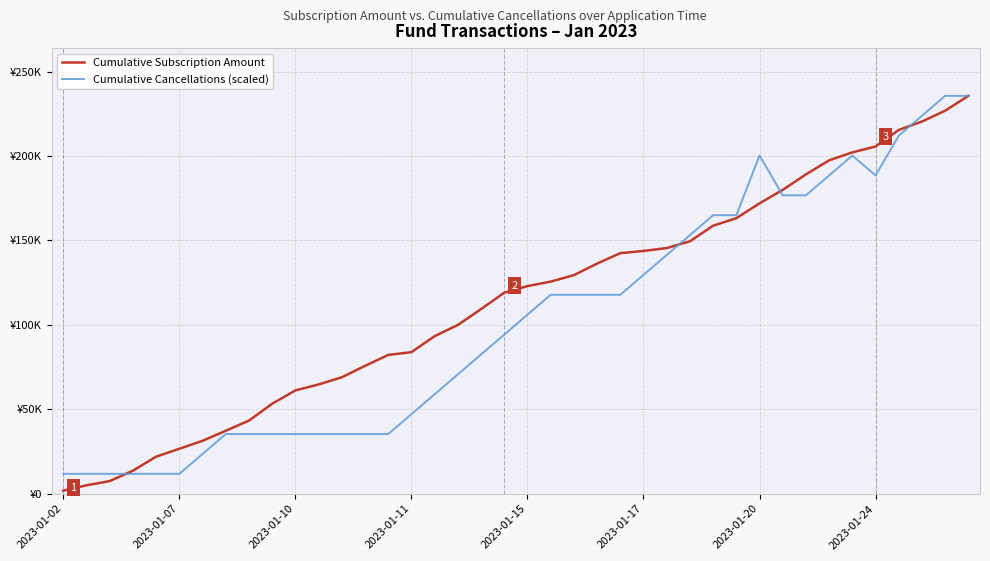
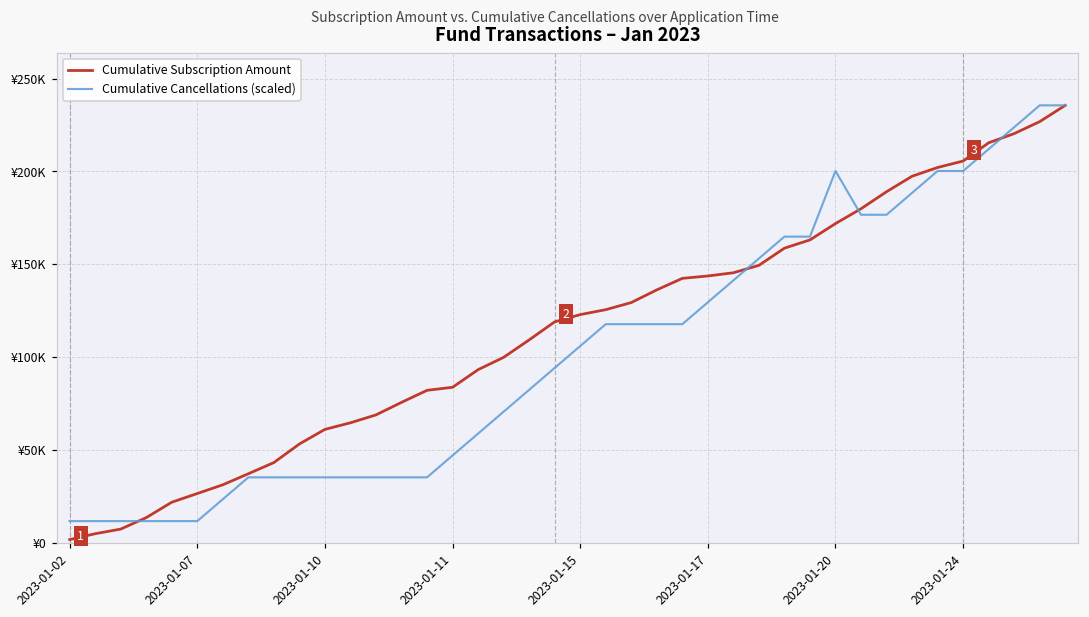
  {
    "Cumulative Subscription Amount": {
      "2023-01-20": "¥172000"
    },
    "Cumulative Cancellations (scaled)": {
      "2023-01-02": "¥12000",
      "2023-01-20": "¥200000",
-     "2023-01-24": "¥188000"
+     "2023-01-24": "¥200000"
    }
  }
